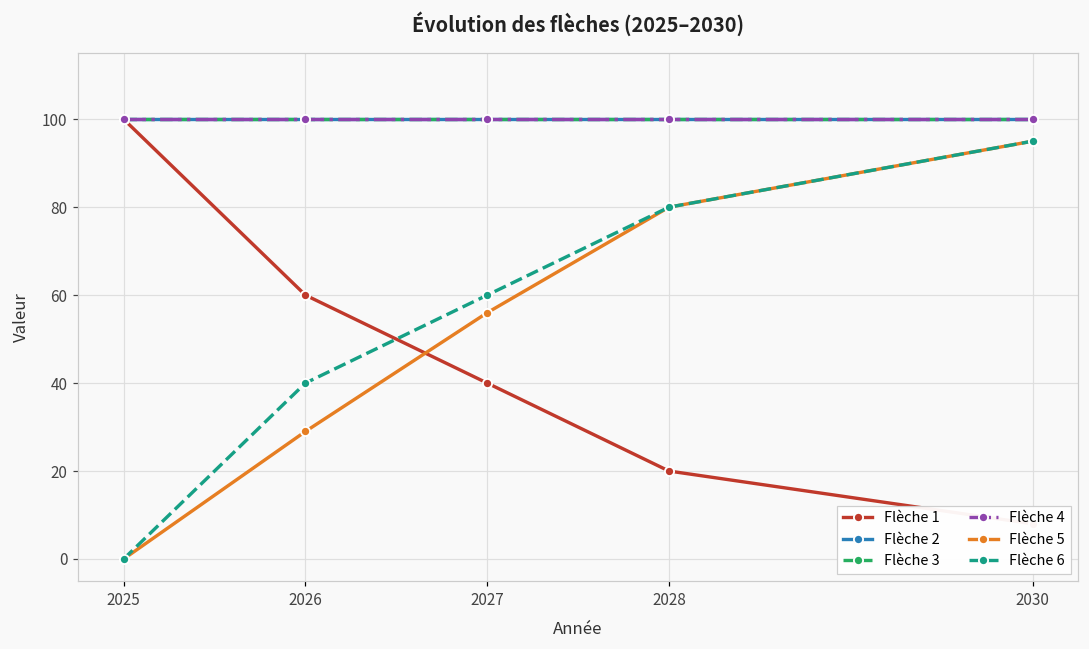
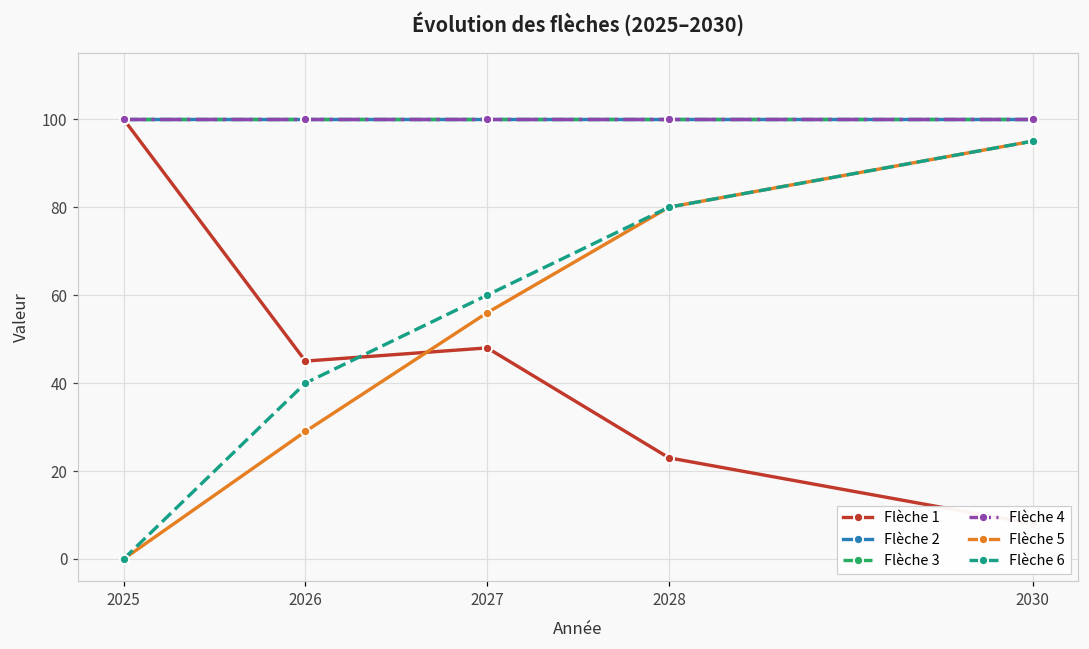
  {
    "Flèche 1": {
-     "2026": 60,
-     "2027": 40,
-     "2028": 20
+     "2026": 45,
+     "2027": 48,
+     "2028": 23
    },
    "Flèche 4": {
      "2026": 100,
      "2027": 100,
      "2028": 100,
      "2030": 100
    },
    "Flèche 5": {
      "2026": 29,
      "2027": 56
    },
    "Flèche 6": {
      "2026": 40,
      "2027": 60
    }
  }
